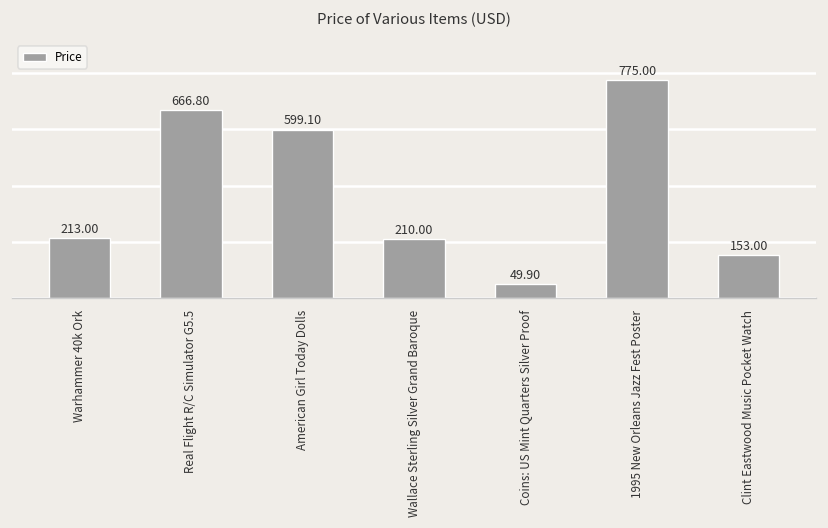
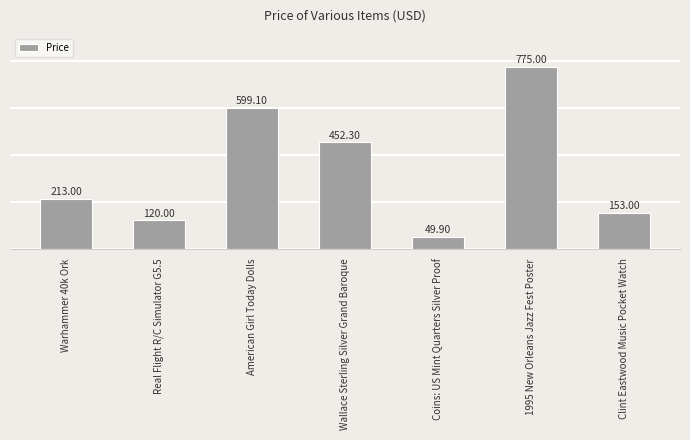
  {
    "Warhammer 40k Ork": 213.00,
-   "Real Flight R/C Simulator G5.5": 666.80,
+   "Real Flight R/C Simulator G5.5": 120.00,
    "American Girl Today Dolls": 599.10,
-   "Wallace Sterling Silver Grand Baroque": 210.00,
+   "Wallace Sterling Silver Grand Baroque": 452.30,
    "Coins: US Mint Quarters Silver Proof": 49.90,
    "1995 New Orleans Jazz Fest Poster": 775.00,
    "Clint Eastwood Music Pocket Watch": 153.00
  }
